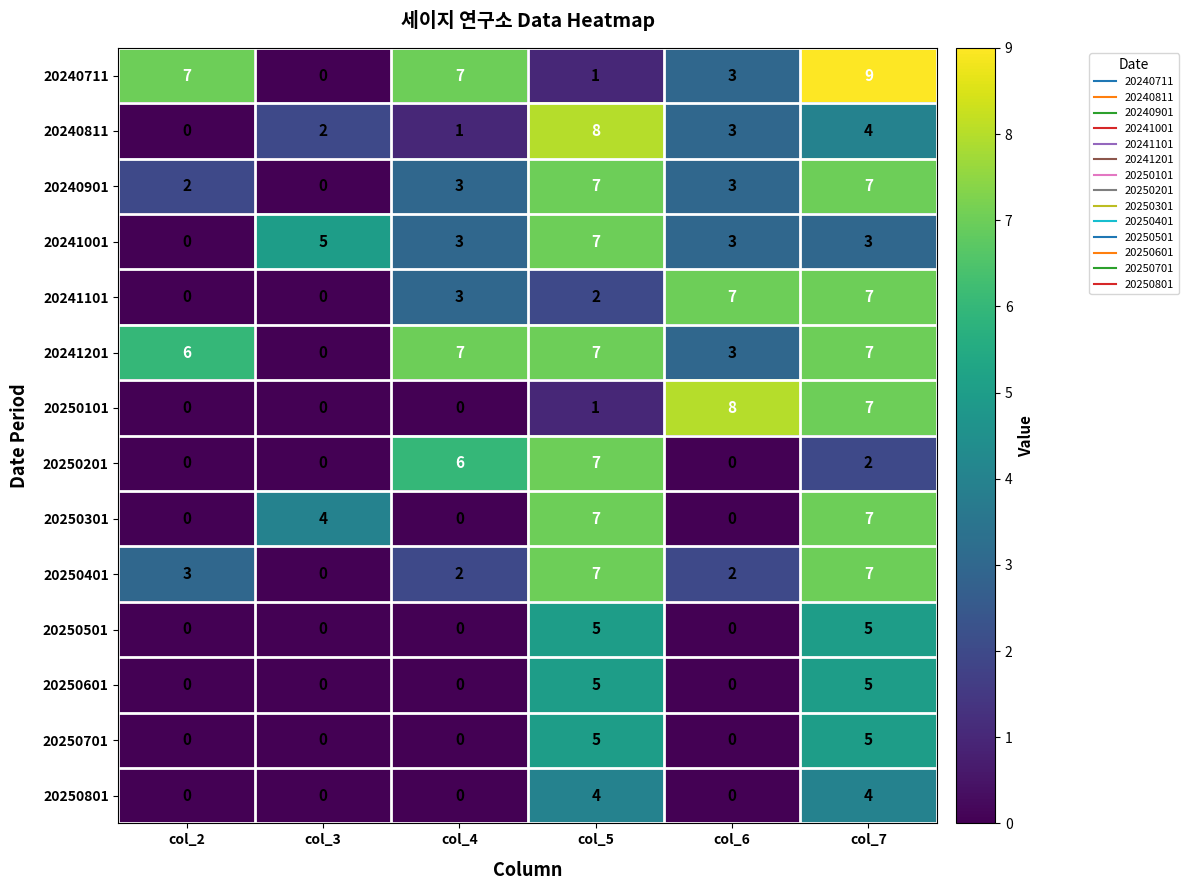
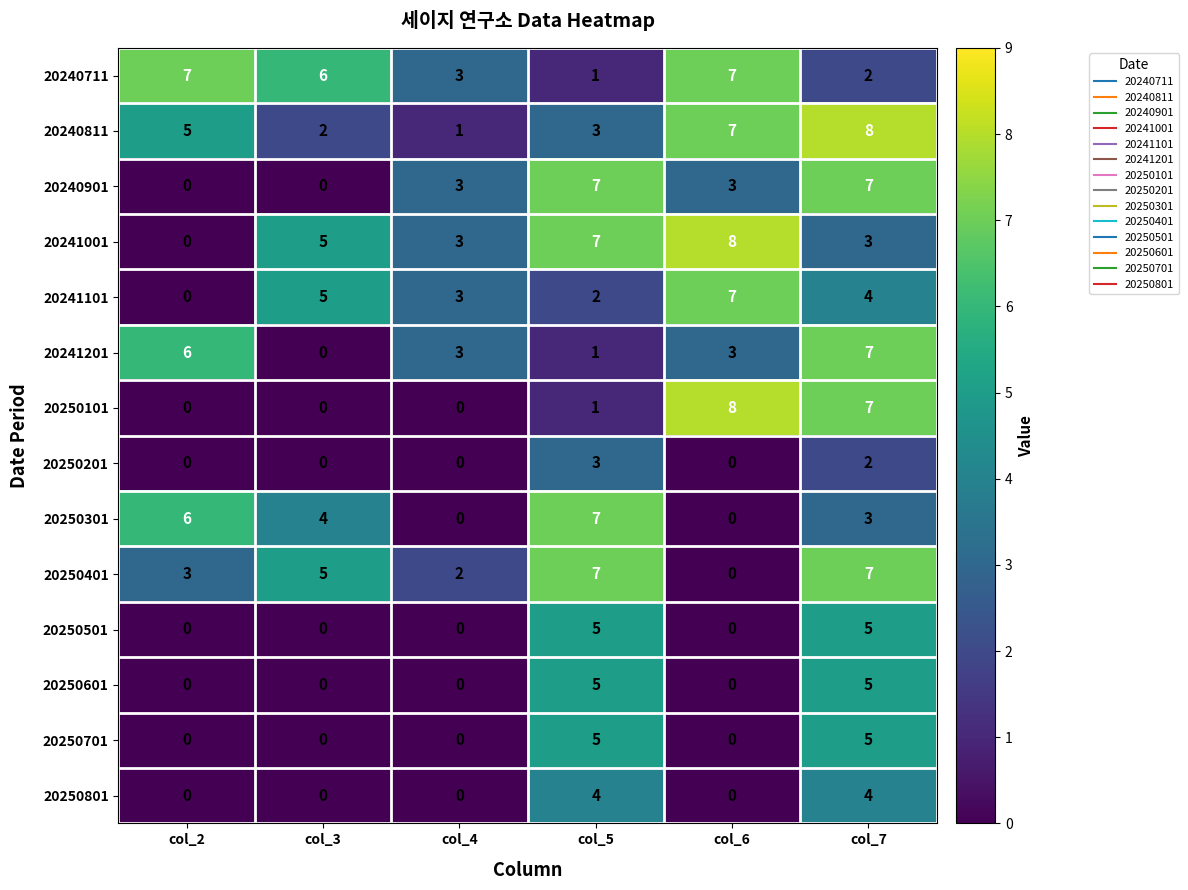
  {
    "20240711": {
      "col_2": 7,
-     "col_3": 0,
-     "col_4": 7,
+     "col_3": 6,
+     "col_4": 3,
      "col_5": 1,
-     "col_6": 3,
-     "col_7": 9
+     "col_6": 7,
+     "col_7": 2
    },
    "20240811": {
-     "col_2": 0,
+     "col_2": 5,
      "col_3": 2,
      "col_4": 1,
-     "col_5": 8,
-     "col_6": 3,
-     "col_7": 4
+     "col_5": 3,
+     "col_6": 7,
+     "col_7": 8
    },
    "20240901": {
-     "col_2": 2,
+     "col_2": 0,
      "col_3": 0,
      "col_4": 3,
      "col_5": 7,
      "col_6": 3,
      "col_7": 7
    },
    "20241001": {
      "col_2": 0,
      "col_3": 5,
      "col_4": 3,
      "col_5": 7,
-     "col_6": 3,
+     "col_6": 8,
      "col_7": 3
    },
    "20241101": {
      "col_2": 0,
-     "col_3": 0,
+     "col_3": 5,
      "col_4": 3,
      "col_5": 2,
      "col_6": 7,
-     "col_7": 7
+     "col_7": 4
    },
    "20241201": {
      "col_2": 6,
      "col_3": 0,
-     "col_4": 7,
-     "col_5": 7,
+     "col_4": 3,
+     "col_5": 1,
      "col_6": 3,
      "col_7": 7
    },
    "20250101": {
      "col_2": 0,
      "col_3": 0,
      "col_4": 0,
      "col_5": 1,
      "col_6": 8,
      "col_7": 7
    },
    "20250201": {
      "col_2": 0,
      "col_3": 0,
-     "col_4": 6,
-     "col_5": 7,
+     "col_4": 0,
+     "col_5": 3,
      "col_6": 0,
      "col_7": 2
    },
    "20250301": {
-     "col_2": 0,
+     "col_2": 6,
      "col_3": 4,
      "col_4": 0,
      "col_5": 7,
      "col_6": 0,
-     "col_7": 7
+     "col_7": 3
    },
    "20250401": {
      "col_2": 3,
-     "col_3": 0,
+     "col_3": 5,
      "col_4": 2,
      "col_5": 7,
-     "col_6": 2,
+     "col_6": 0,
      "col_7": 7
    },
    "20250501": {
      "col_2": 0,
      "col_3": 0,
      "col_4": 0,
      "col_5": 5,
      "col_6": 0,
      "col_7": 5
    },
    "20250601": {
      "col_2": 0,
      "col_3": 0,
      "col_4": 0,
      "col_5": 5,
      "col_6": 0,
      "col_7": 5
    },
    "20250701": {
      "col_2": 0,
      "col_3": 0,
      "col_4": 0,
      "col_5": 5,
      "col_6": 0,
      "col_7": 5
    },
    "20250801": {
      "col_2": 0,
      "col_3": 0,
      "col_4": 0,
      "col_5": 4,
      "col_6": 0,
      "col_7": 4
    }
  }
